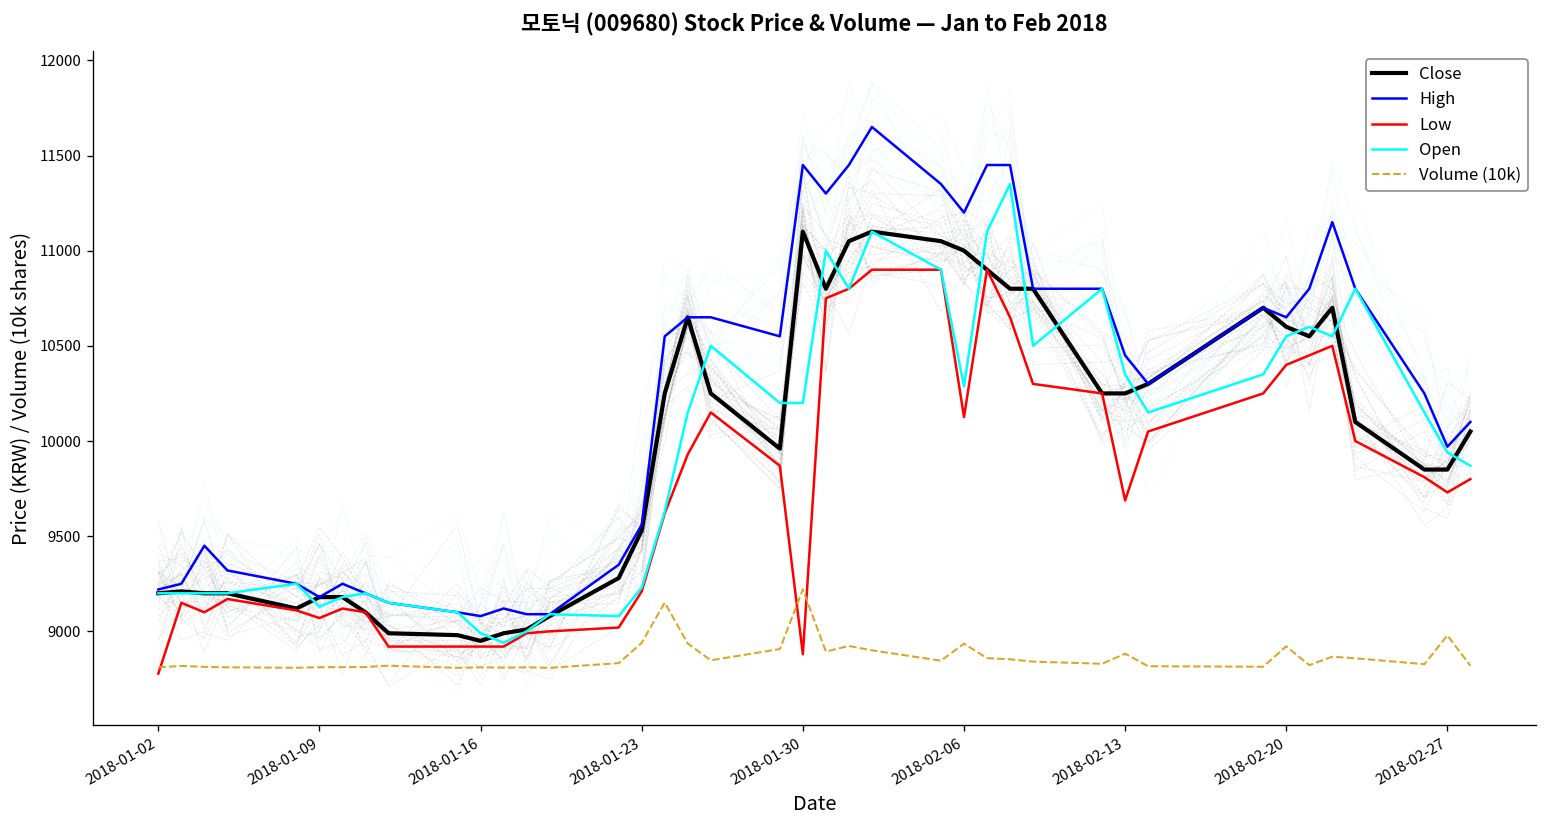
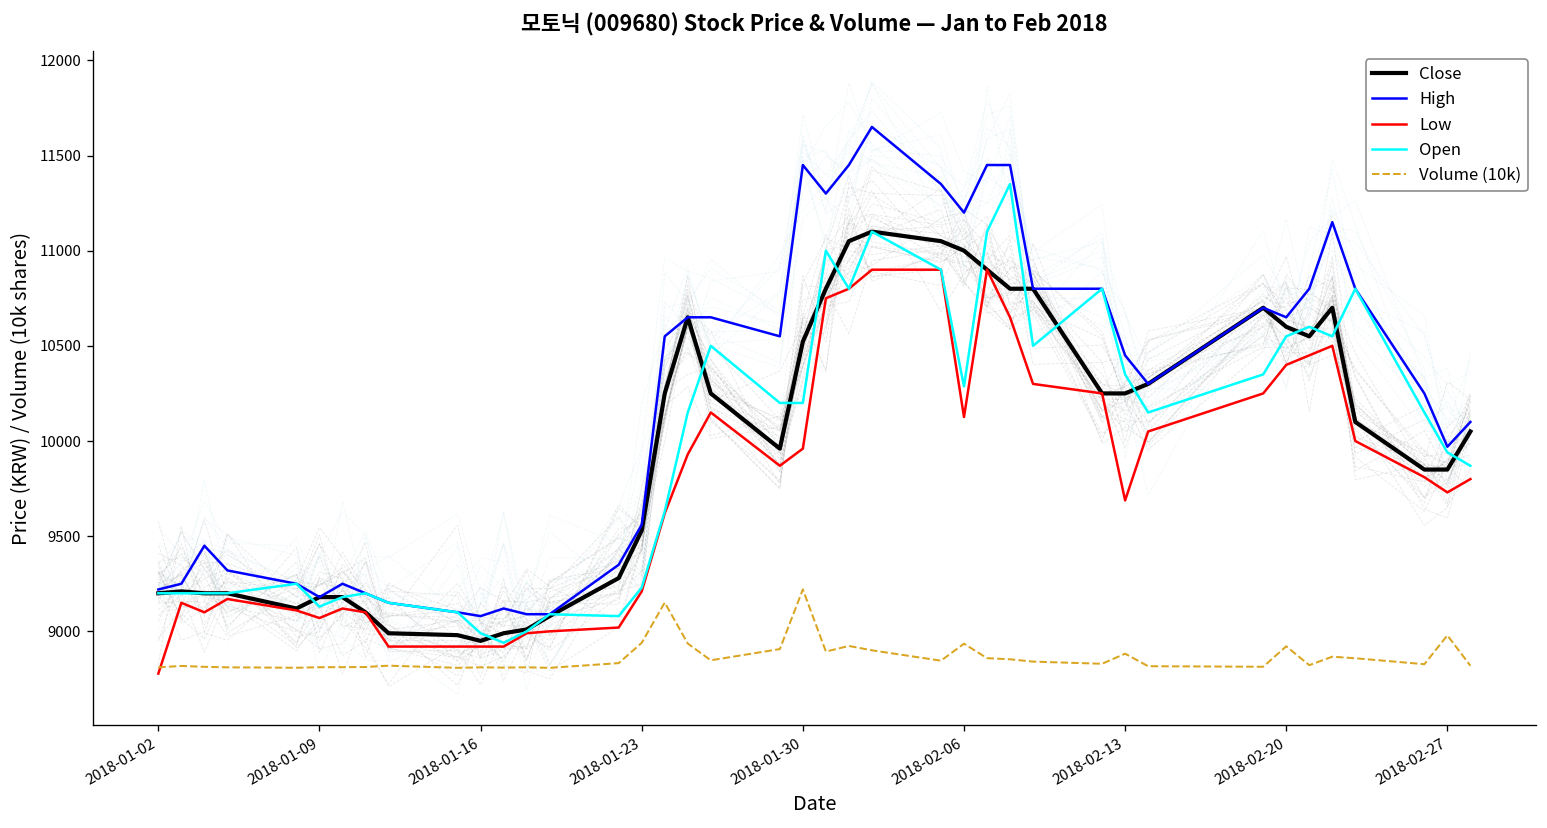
  {
    "Close": {
-     "2018-01-30": 11100
+     "2018-01-30": 10520
    },
    "Low": {
      "2018-01-02": 8780,
-     "2018-01-30": 8880,
+     "2018-01-30": 9960,
      "2018-02-06": 10130,
      "2018-02-13": 9690
    },
    "Open": {
      "2018-01-30": 10200,
      "2018-02-06": 10290
    },
    "Volume (10k)": {
      "2018-01-09": 8810,
      "2018-01-23": 8940,
      "2018-01-30": 9220,
      "2018-02-06": 8940,
      "2018-02-13": 8880,
      "2018-02-20": 8920,
      "2018-02-27": 8980
    }
  }
